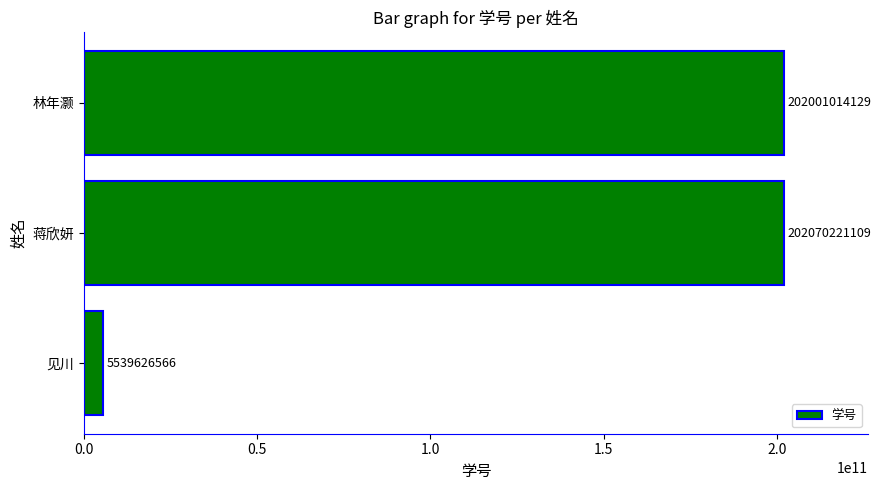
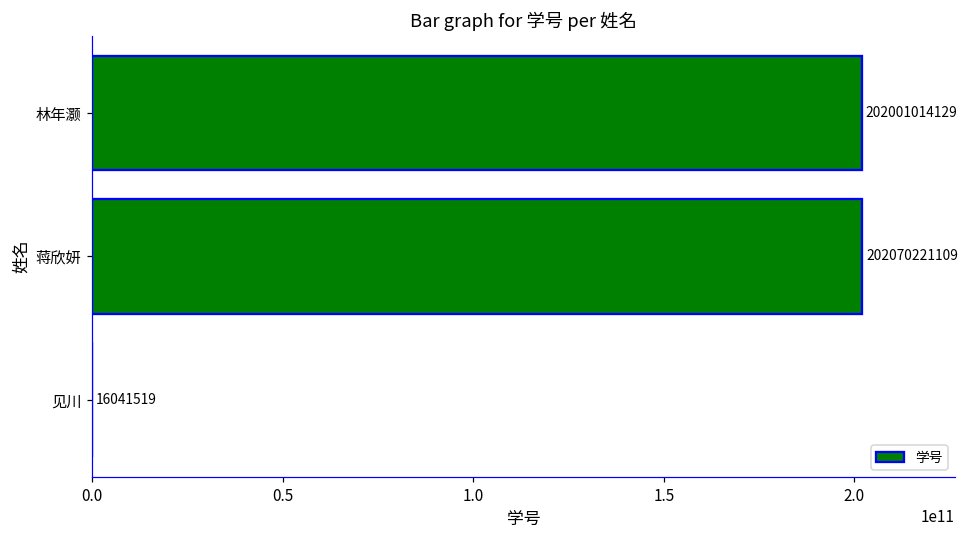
  {
    "林年灏": 202001014129,
    "蒋欣妍": 202070221109,
-   "见川": 5539626566
+   "见川": 16041519
  }
